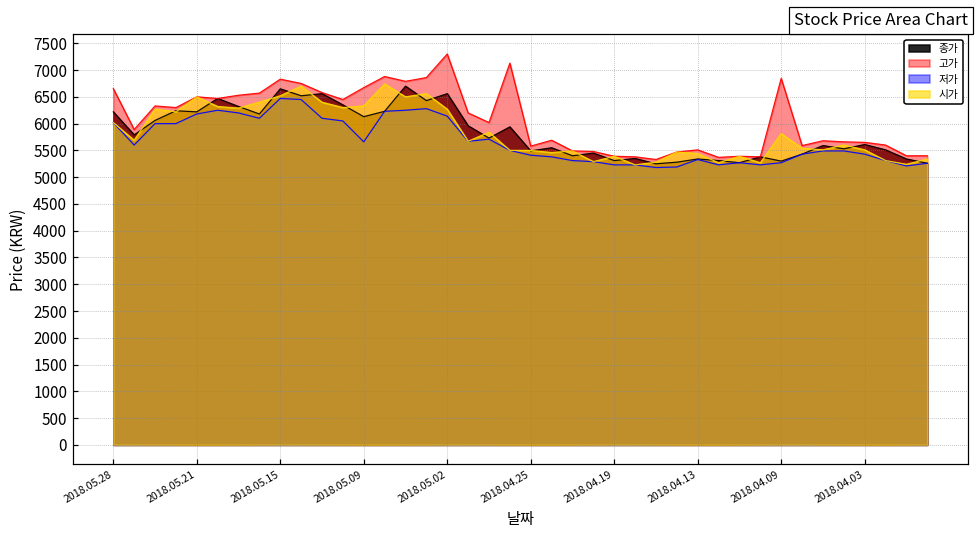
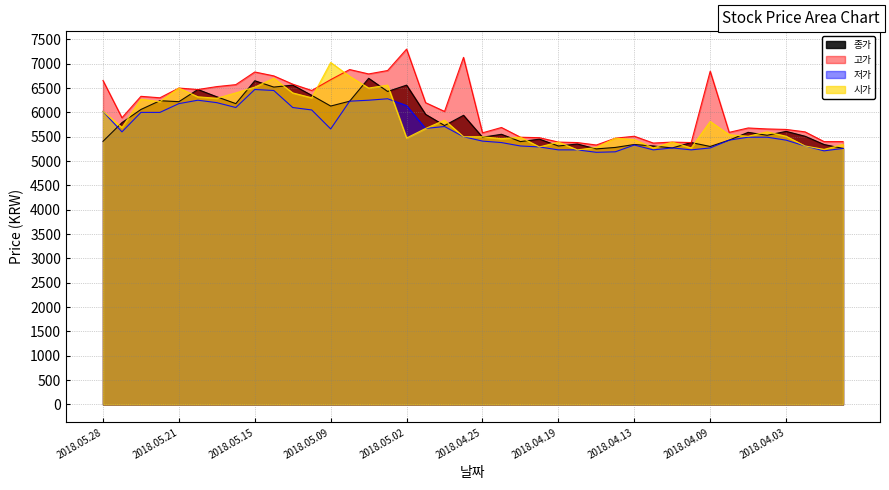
  {
    "종가": {
-     "2018.05.28": 6200,
+     "2018.05.28": 5400,
      "2018.05.15": 6700,
      "2018.05.09": 6100,
      "2018.05.02": 6600,
      "2018.04.19": 5300
    },
    "고가": {
      "2018.05.28": 6700,
      "2018.05.15": 6800,
      "2018.05.09": 6700,
      "2018.05.02": 7300,
      "2018.04.25": 5600,
      "2018.04.13": 5500,
      "2018.04.09": 6800
    },
    "저가": {
      "2018.05.09": 5700,
      "2018.05.02": 6100,
      "2018.04.25": 5400,
      "2018.04.19": 5200,
      "2018.04.03": 5400
    },
    "시가": {
-     "2018.05.09": 6300,
-     "2018.05.02": 6300,
+     "2018.05.09": 7000,
+     "2018.05.02": 5500,
      "2018.04.13": 5400,
      "2018.04.09": 5800,
      "2018.04.03": 5500
    }
  }
